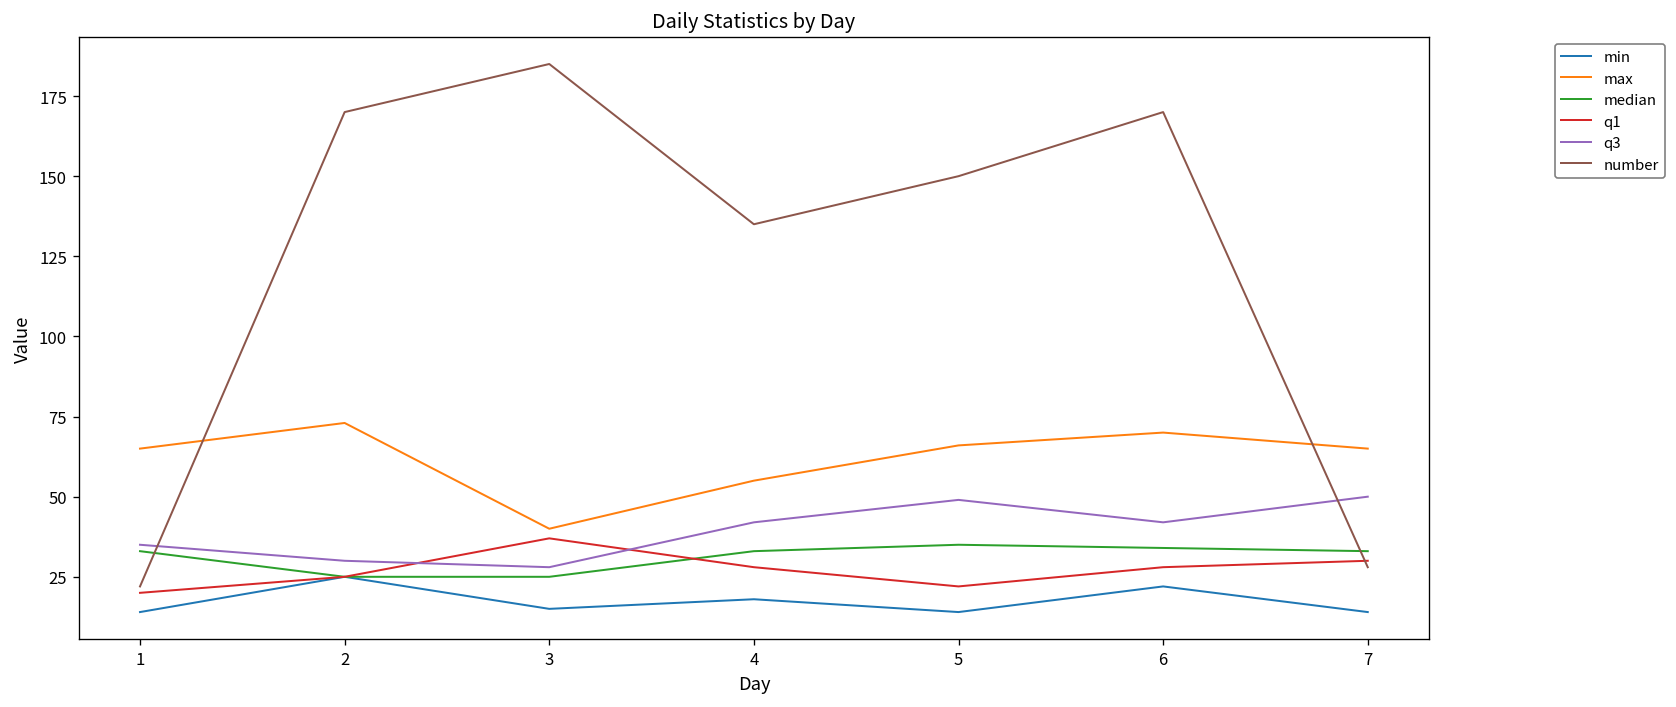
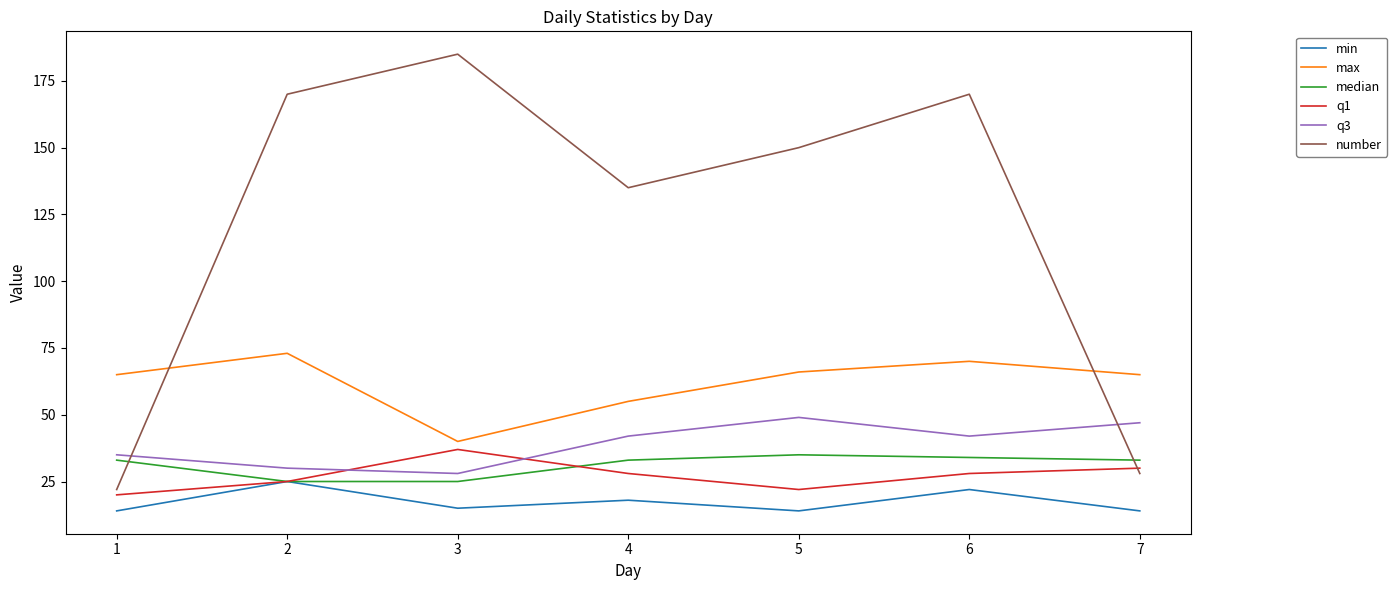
  {
    "min": {
      "1": 14,
      "3": 15,
      "4": 18,
      "5": 14,
      "6": 22,
      "7": 14
    },
    "max": {
      "1": 65,
      "2": 73,
      "3": 40,
      "4": 55,
      "5": 66,
      "6": 70,
      "7": 65
    },
    "median": {
      "1": 33,
      "3": 25,
      "4": 33,
      "5": 35,
      "6": 34,
      "7": 33
    },
    "q1": {
      "1": 20,
      "3": 37,
      "4": 28,
      "5": 22,
      "6": 28,
      "7": 30
    },
    "q3": {
      "1": 35,
      "2": 30,
      "3": 28,
      "4": 42,
      "5": 49,
      "6": 42,
-     "7": 50
+     "7": 47
    },
    "number": {
      "1": 22,
      "2": 170,
      "3": 185,
      "4": 135,
      "5": 150,
      "6": 170,
      "7": 28
    }
  }
